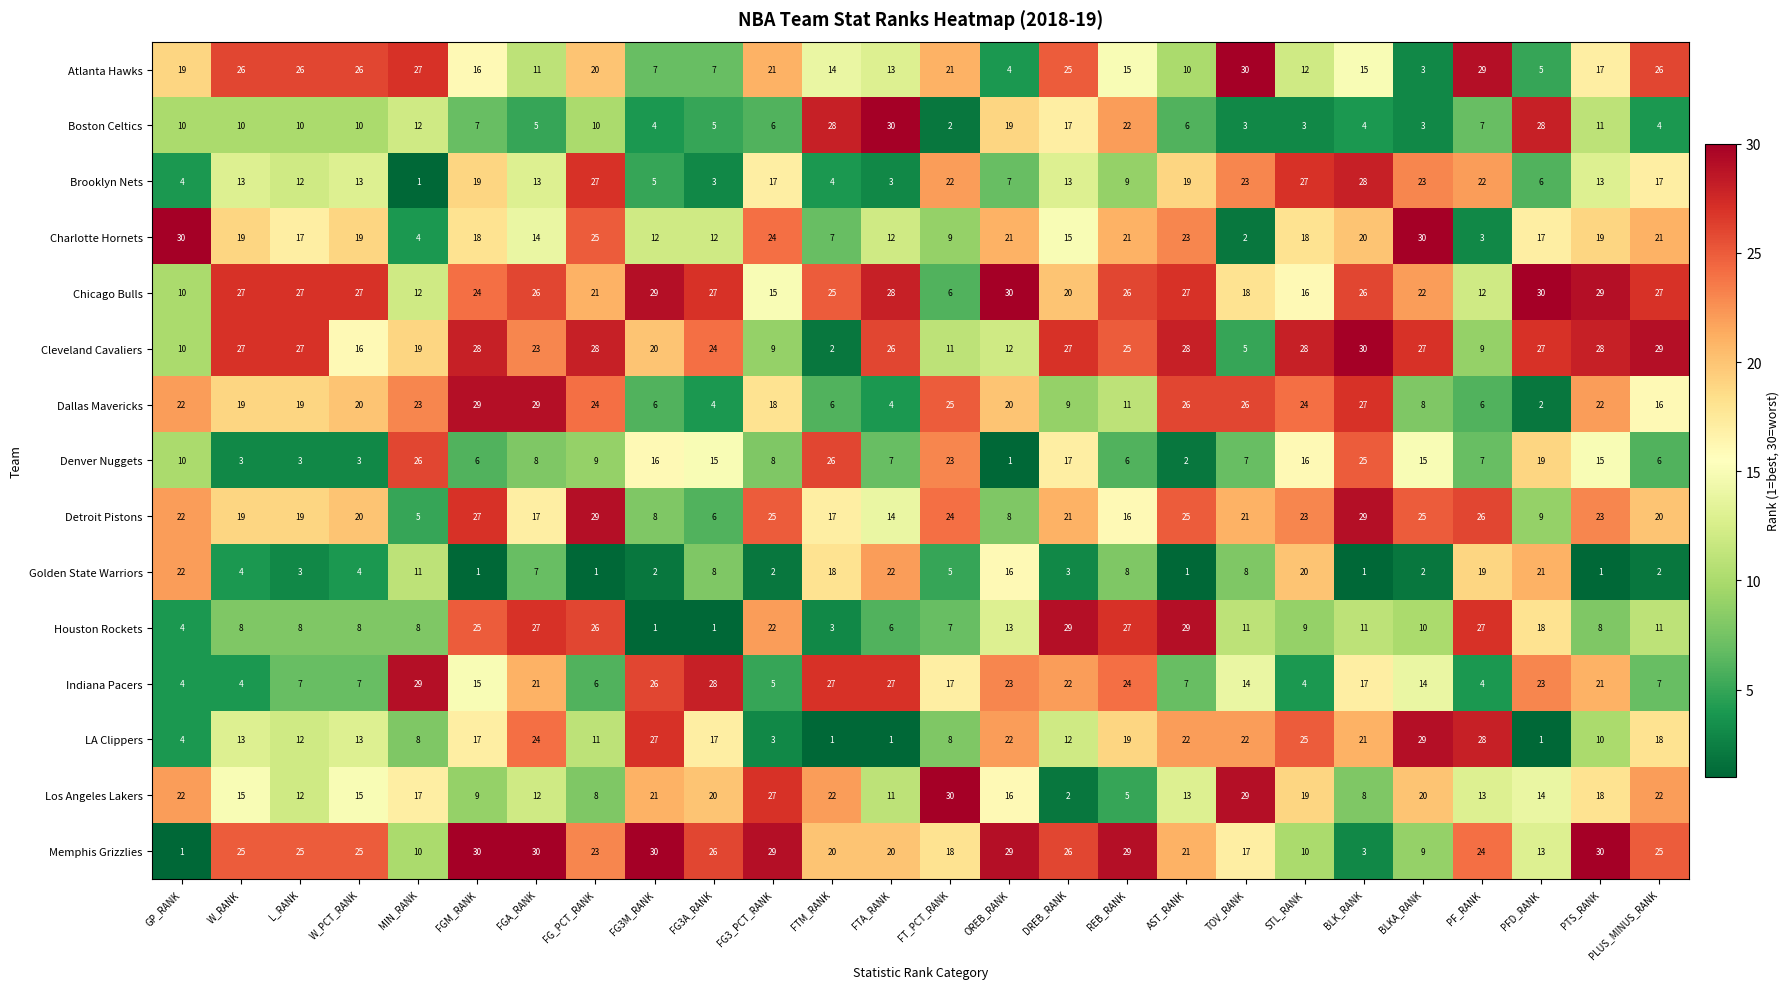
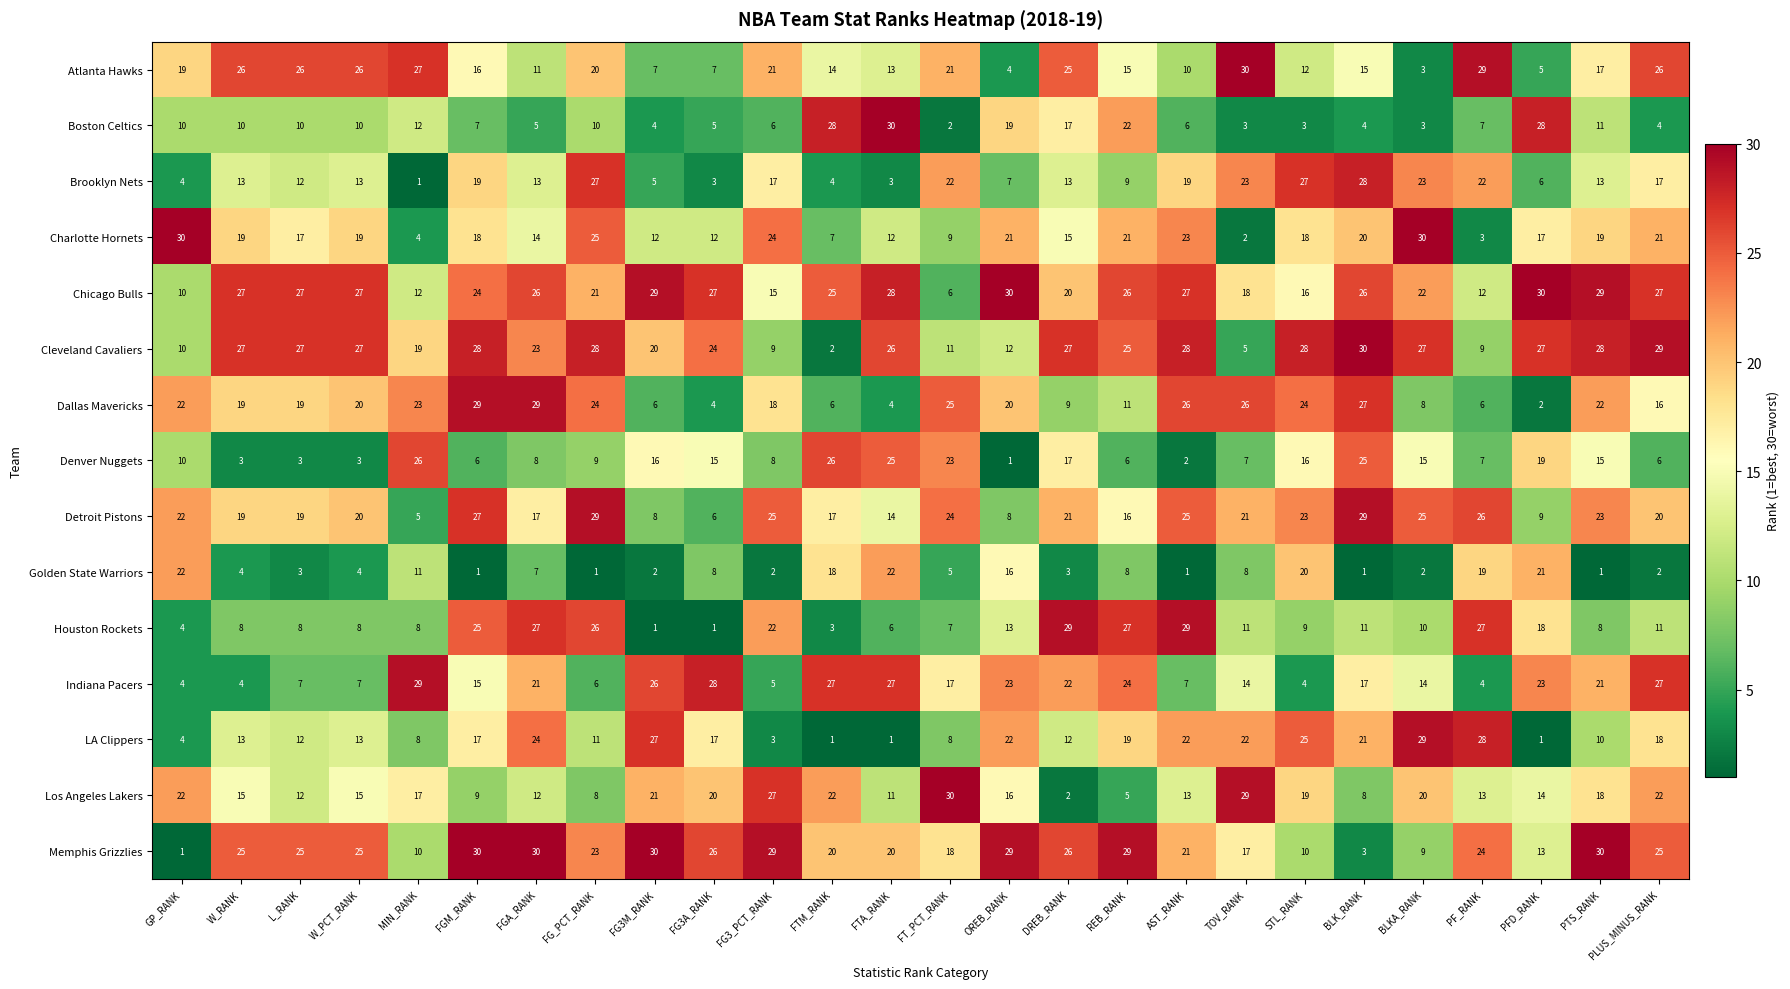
  {
    "Cleveland Cavaliers": {
      "GP_RANK": 10,
      "W_RANK": 27,
      "L_RANK": 27,
-     "W_PCT_RANK": 16,
+     "W_PCT_RANK": 27,
      "MIN_RANK": 19,
      "FGM_RANK": 28,
      "FGA_RANK": 23,
      "FG_PCT_RANK": 28,
      "FG3M_RANK": 20,
      "FG3A_RANK": 24,
      "FG3_PCT_RANK": 9,
      "FTM_RANK": 2,
      "FTA_RANK": 26,
      "FT_PCT_RANK": 11,
      "OREB_RANK": 12,
      "DREB_RANK": 27,
      "REB_RANK": 25,
      "AST_RANK": 28,
      "TOV_RANK": 5,
      "STL_RANK": 28,
      "BLK_RANK": 30,
      "BLKA_RANK": 27,
      "PF_RANK": 9,
      "PFD_RANK": 27,
      "PTS_RANK": 28,
      "PLUS_MINUS_RANK": 29
    },
    "Denver Nuggets": {
      "GP_RANK": 10,
      "W_RANK": 3,
      "L_RANK": 3,
      "W_PCT_RANK": 3,
      "MIN_RANK": 26,
      "FGM_RANK": 6,
      "FGA_RANK": 8,
      "FG_PCT_RANK": 9,
      "FG3M_RANK": 16,
      "FG3A_RANK": 15,
      "FG3_PCT_RANK": 8,
      "FTM_RANK": 26,
-     "FTA_RANK": 7,
+     "FTA_RANK": 25,
      "FT_PCT_RANK": 23,
      "OREB_RANK": 1,
      "DREB_RANK": 17,
      "REB_RANK": 6,
      "AST_RANK": 2,
      "TOV_RANK": 7,
      "STL_RANK": 16,
      "BLK_RANK": 25,
      "BLKA_RANK": 15,
      "PF_RANK": 7,
      "PFD_RANK": 19,
      "PTS_RANK": 15,
      "PLUS_MINUS_RANK": 6
    },
    "Indiana Pacers": {
      "GP_RANK": 4,
      "W_RANK": 4,
      "L_RANK": 7,
      "W_PCT_RANK": 7,
      "MIN_RANK": 29,
      "FGM_RANK": 15,
      "FGA_RANK": 21,
      "FG_PCT_RANK": 6,
      "FG3M_RANK": 26,
      "FG3A_RANK": 28,
      "FG3_PCT_RANK": 5,
      "FTM_RANK": 27,
      "FTA_RANK": 27,
      "FT_PCT_RANK": 17,
      "OREB_RANK": 23,
      "DREB_RANK": 22,
      "REB_RANK": 24,
      "AST_RANK": 7,
      "TOV_RANK": 14,
      "STL_RANK": 4,
      "BLK_RANK": 17,
      "BLKA_RANK": 14,
      "PF_RANK": 4,
      "PFD_RANK": 23,
      "PTS_RANK": 21,
-     "PLUS_MINUS_RANK": 7
+     "PLUS_MINUS_RANK": 27
    }
  }
